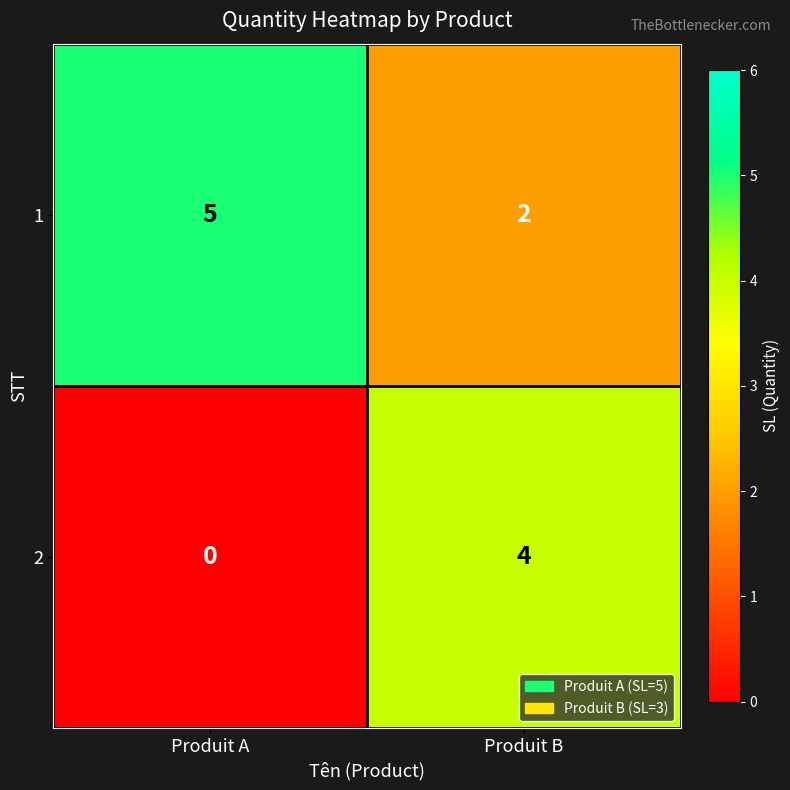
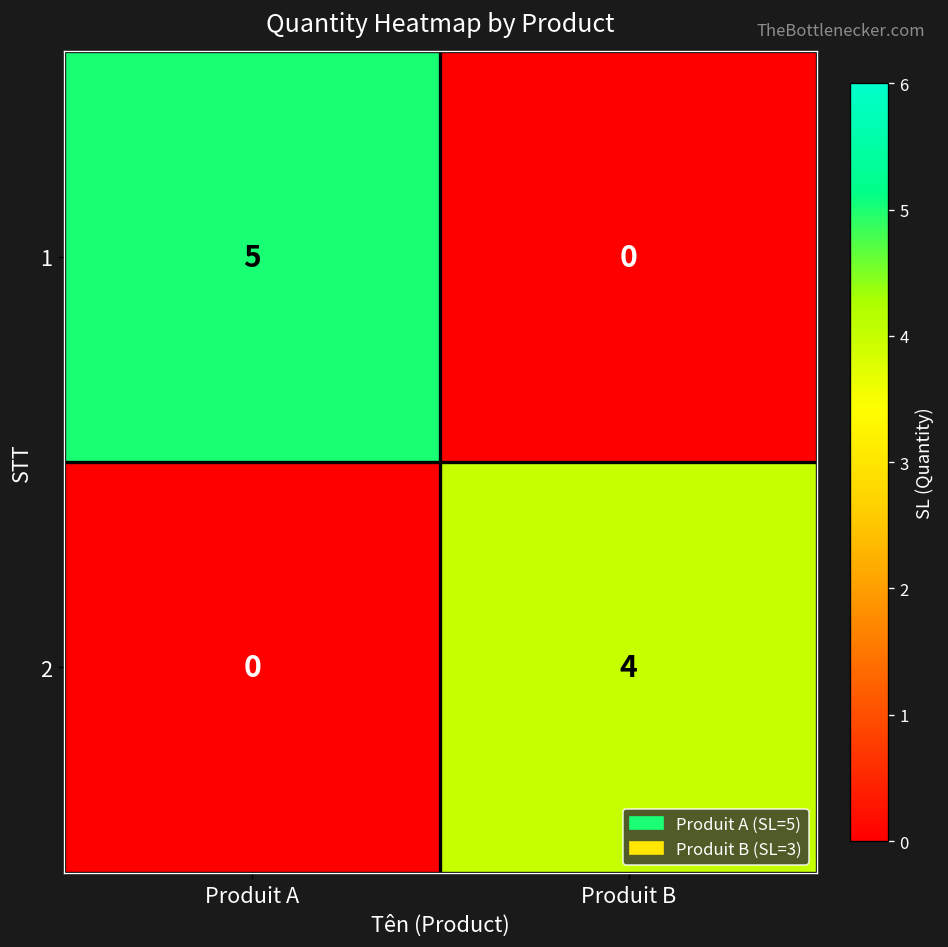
  {
    "1": {
      "Produit A": 5,
-     "Produit B": 2
+     "Produit B": 0
    },
    "2": {
      "Produit A": 0,
      "Produit B": 4
    }
  }
